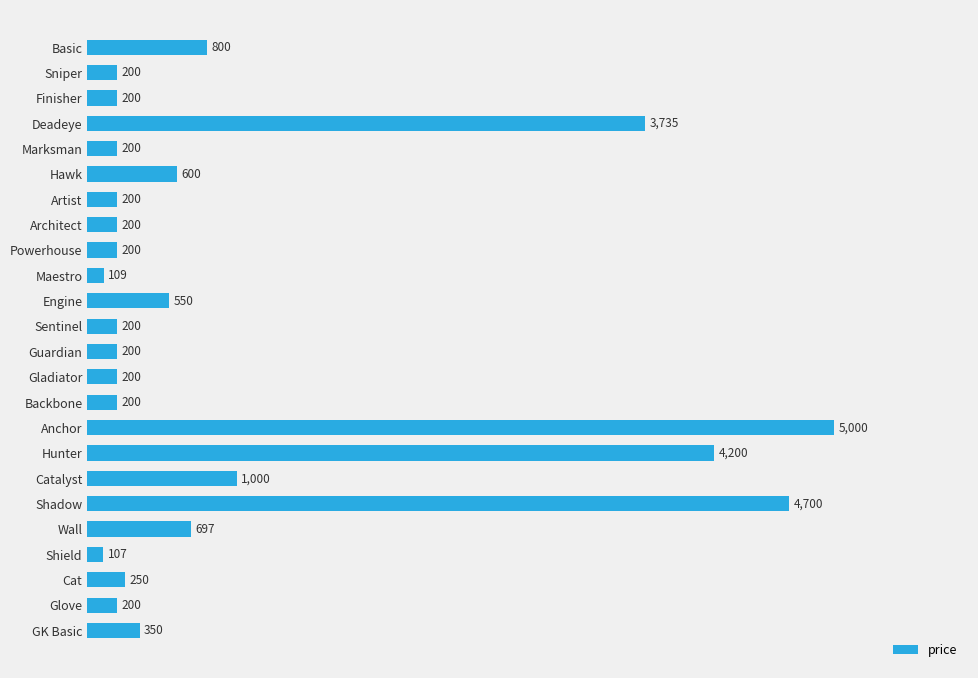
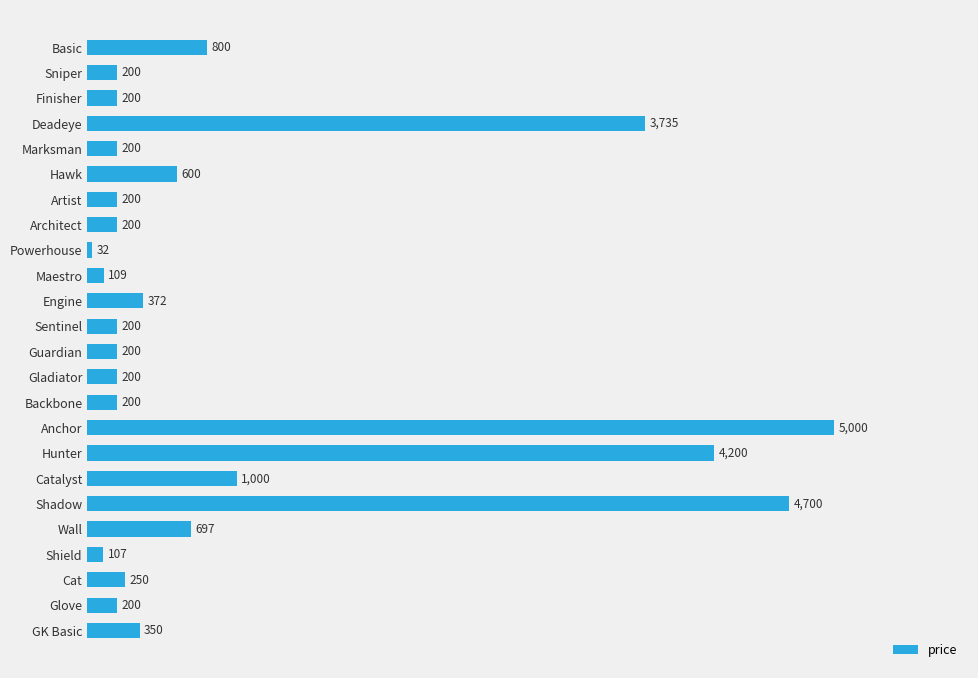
  {
    "Basic": "800",
    "Sniper": "200",
    "Finisher": "200",
    "Deadeye": "3,735",
    "Marksman": "200",
    "Hawk": "600",
    "Artist": "200",
    "Architect": "200",
-   "Powerhouse": "200",
+   "Powerhouse": "32",
    "Maestro": "109",
-   "Engine": "550",
+   "Engine": "372",
    "Sentinel": "200",
    "Guardian": "200",
    "Gladiator": "200",
    "Backbone": "200",
    "Anchor": "5,000",
    "Hunter": "4,200",
    "Catalyst": "1,000",
    "Shadow": "4,700",
    "Wall": "697",
    "Shield": "107",
    "Cat": "250",
    "Glove": "200",
    "GK Basic": "350"
  }
